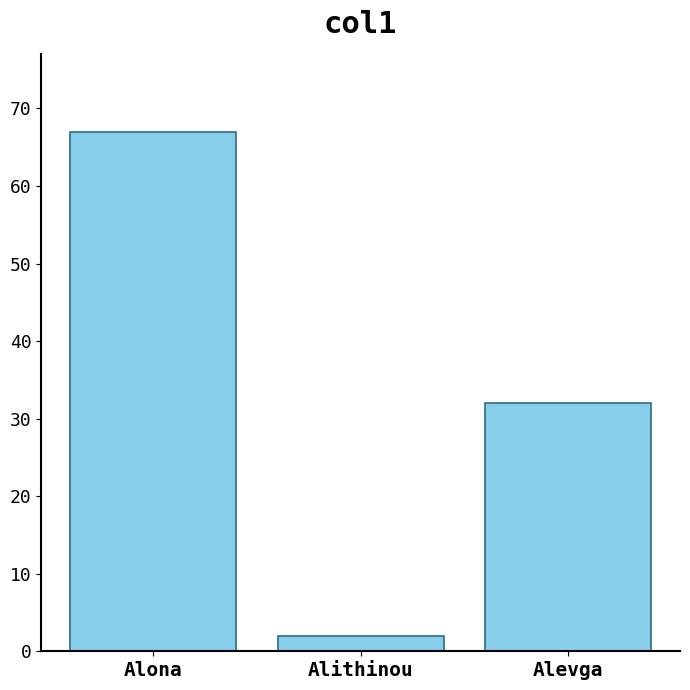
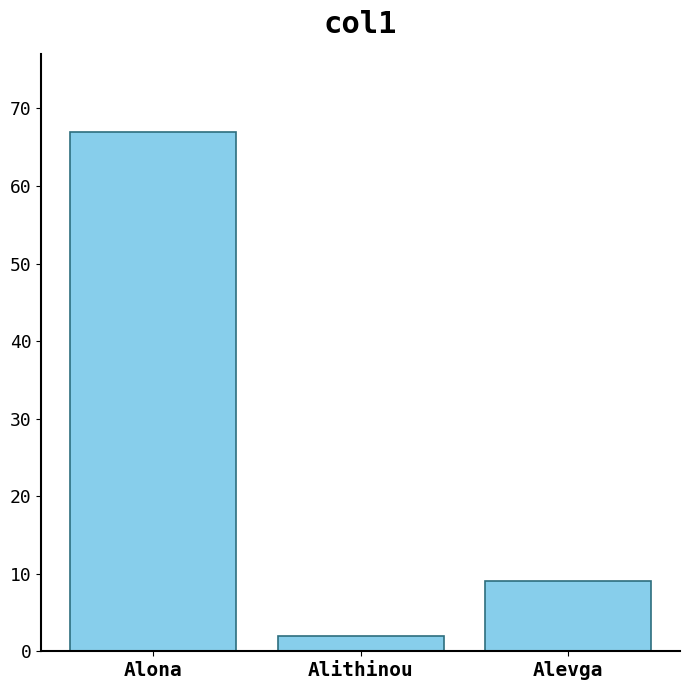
  {
    "Alona": 67,
    "Alithinou": 2,
-   "Alevga": 32
+   "Alevga": 9
  }
